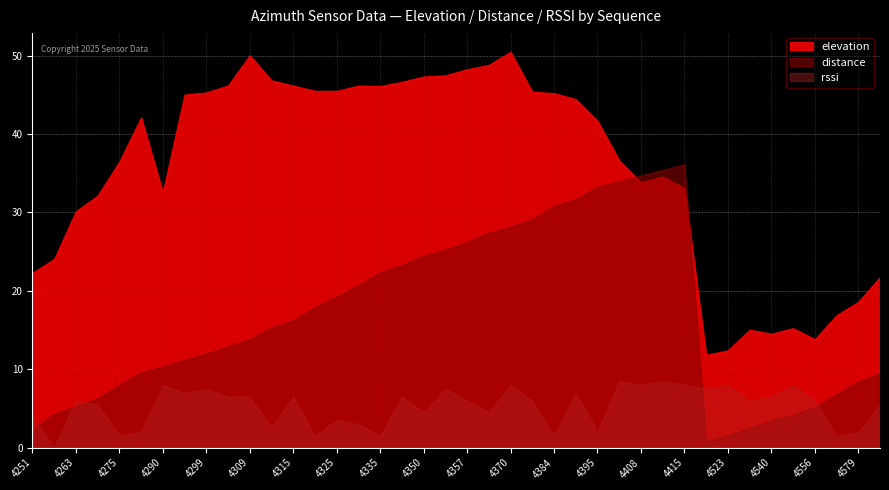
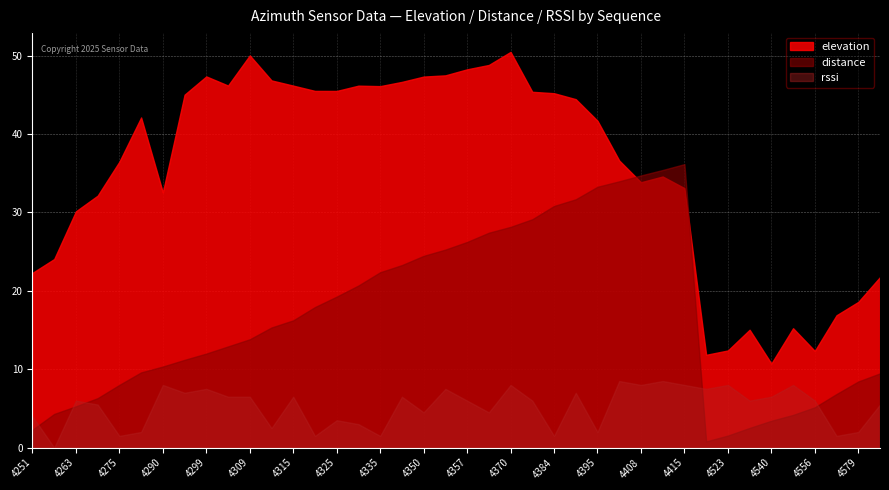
  {
    "elevation": {
      "4251": 22,
      "4263": 30,
      "4275": 36,
      "4290": 33,
-     "4299": 45,
+     "4299": 47,
      "4309": 50,
      "4315": 46,
      "4325": 46,
      "4335": 46,
      "4350": 47,
      "4357": 48,
      "4370": 50,
      "4384": 45,
      "4395": 42,
      "4408": 34,
      "4415": 33,
      "4523": 12,
-     "4540": 15,
-     "4556": 14,
+     "4540": 11,
+     "4556": 12,
      "4579": 19
    }
  }
